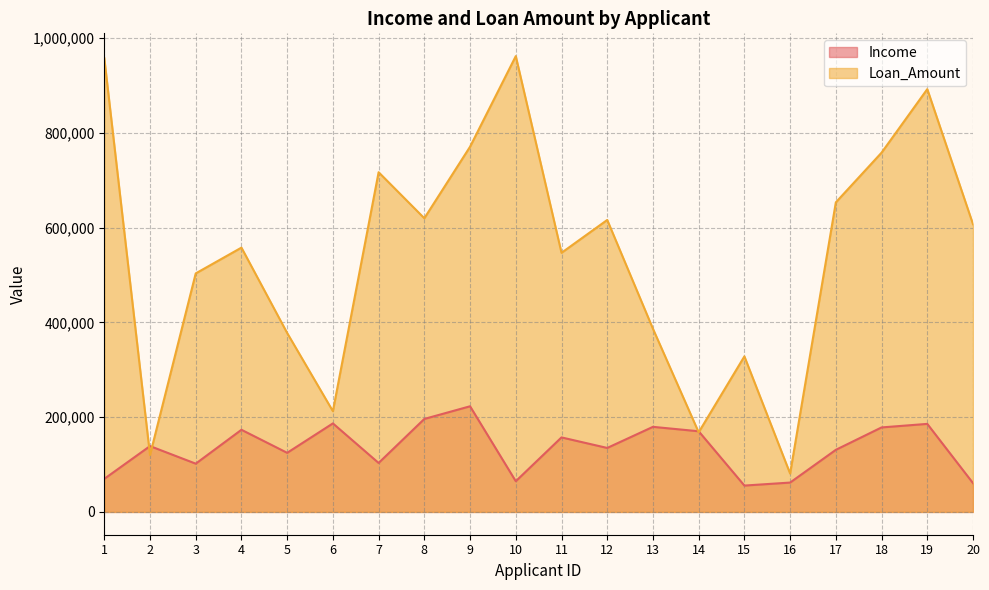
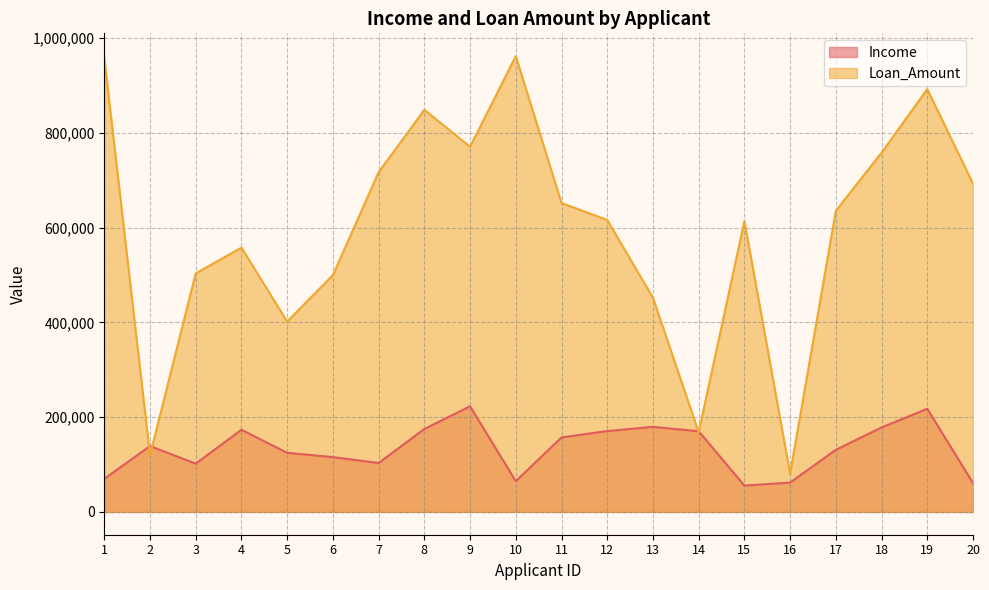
  {
    "Income": {
      "1": "70,000",
      "2": "140,000",
      "3": "100,000",
      "4": "170,000",
      "5": "120,000",
-     "6": "190,000",
+     "6": "120,000",
      "7": "100,000",
-     "8": "200,000",
+     "8": "180,000",
      "9": "220,000",
      "10": "60,000",
      "11": "160,000",
-     "12": "140,000",
+     "12": "170,000",
      "13": "180,000",
      "15": "60,000",
      "16": "60,000",
      "17": "130,000",
      "18": "180,000",
-     "19": "190,000",
+     "19": "220,000",
      "20": "60,000"
    },
    "Loan_Amount": {
      "1": "960,000",
      "2": "120,000",
      "3": "500,000",
      "4": "560,000",
-     "5": "380,000",
-     "6": "210,000",
+     "5": "400,000",
+     "6": "500,000",
      "7": "720,000",
-     "8": "620,000",
+     "8": "850,000",
      "9": "770,000",
      "10": "960,000",
-     "11": "550,000",
+     "11": "650,000",
      "12": "620,000",
-     "13": "390,000",
-     "15": "330,000",
+     "13": "450,000",
+     "15": "610,000",
      "16": "80,000",
-     "17": "650,000",
+     "17": "640,000",
      "18": "760,000",
      "19": "890,000",
-     "20": "610,000"
+     "20": "690,000"
    }
  }
